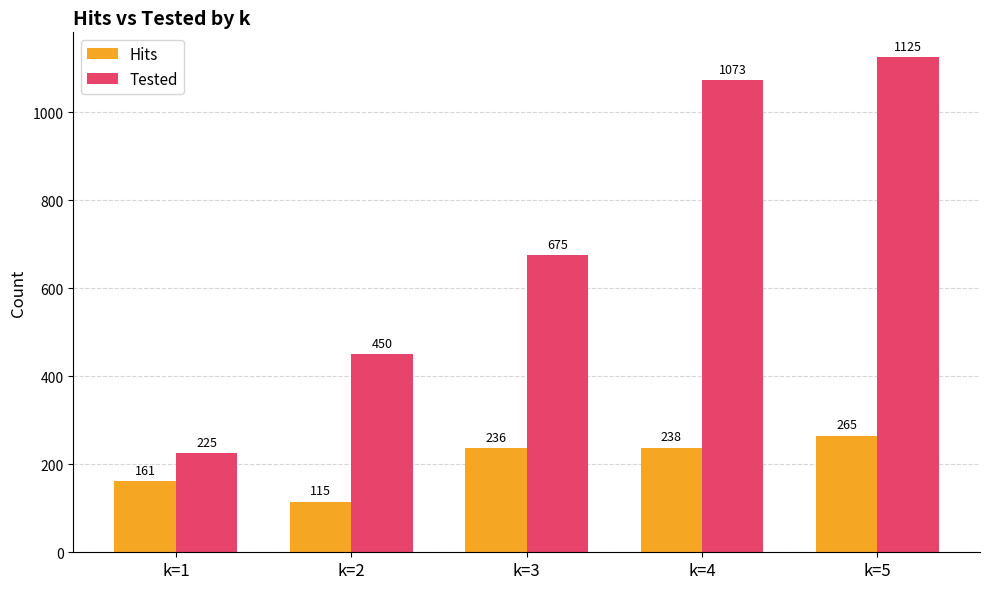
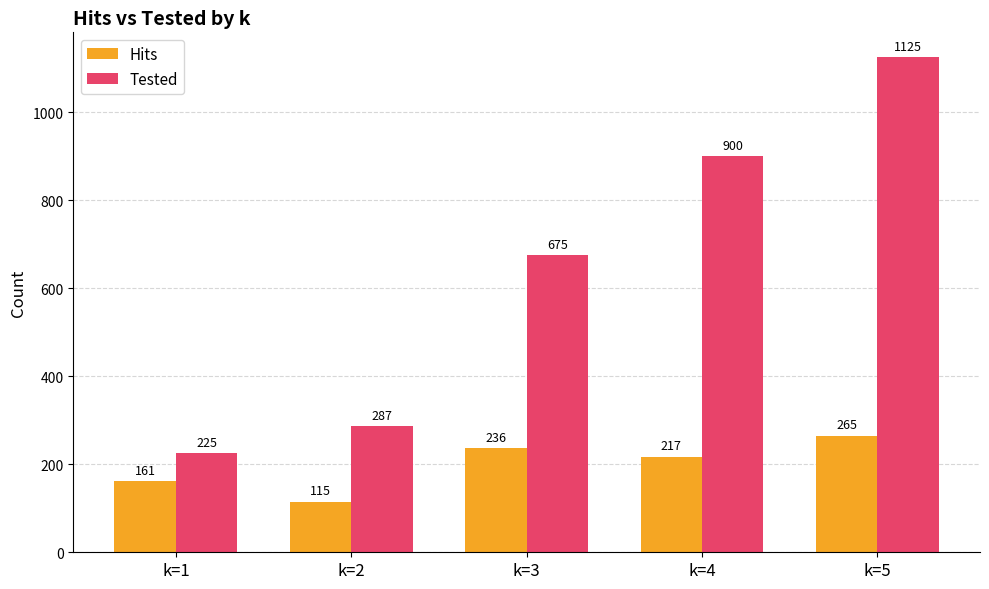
  {
    "Hits": {
      "k=1": 161,
      "k=2": 115,
      "k=3": 236,
-     "k=4": 238,
+     "k=4": 217,
      "k=5": 265
    },
    "Tested": {
      "k=1": 225,
-     "k=2": 450,
+     "k=2": 287,
      "k=3": 675,
-     "k=4": 1073,
+     "k=4": 900,
      "k=5": 1125
    }
  }
